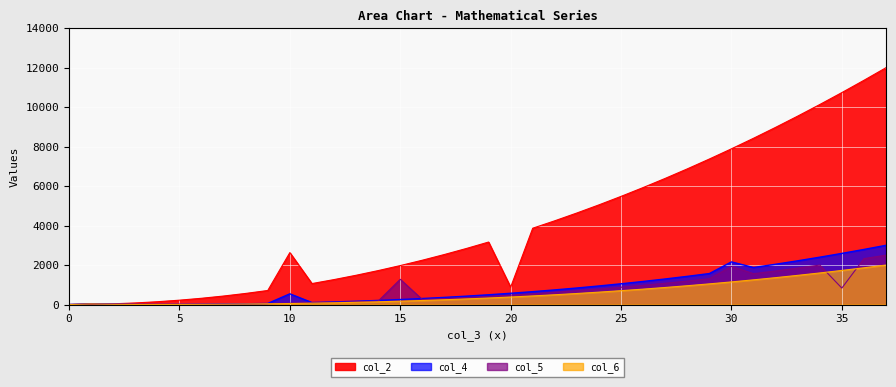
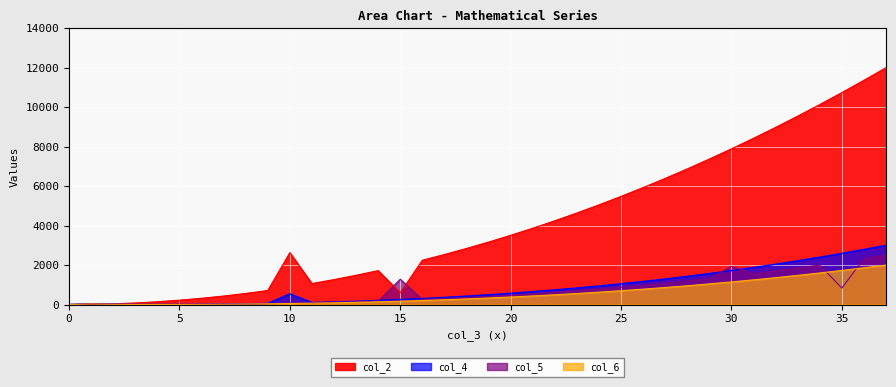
  {
    "col_2": {
      "5": 200,
      "10": 2600,
-     "15": 2000,
-     "20": 900,
+     "15": 600,
+     "20": 3500,
      "25": 5500,
      "30": 7900,
      "35": 10700
    },
    "col_4": {
      "10": 500,
      "25": 1100,
-     "30": 2200,
+     "30": 1700,
      "35": 2600
    },
    "col_5": {
      "15": 1300,
      "25": 900,
      "30": 1900,
      "35": 800
    },
    "col_6": {
      "25": 700,
      "30": 1100,
      "35": 1700
    }
  }
